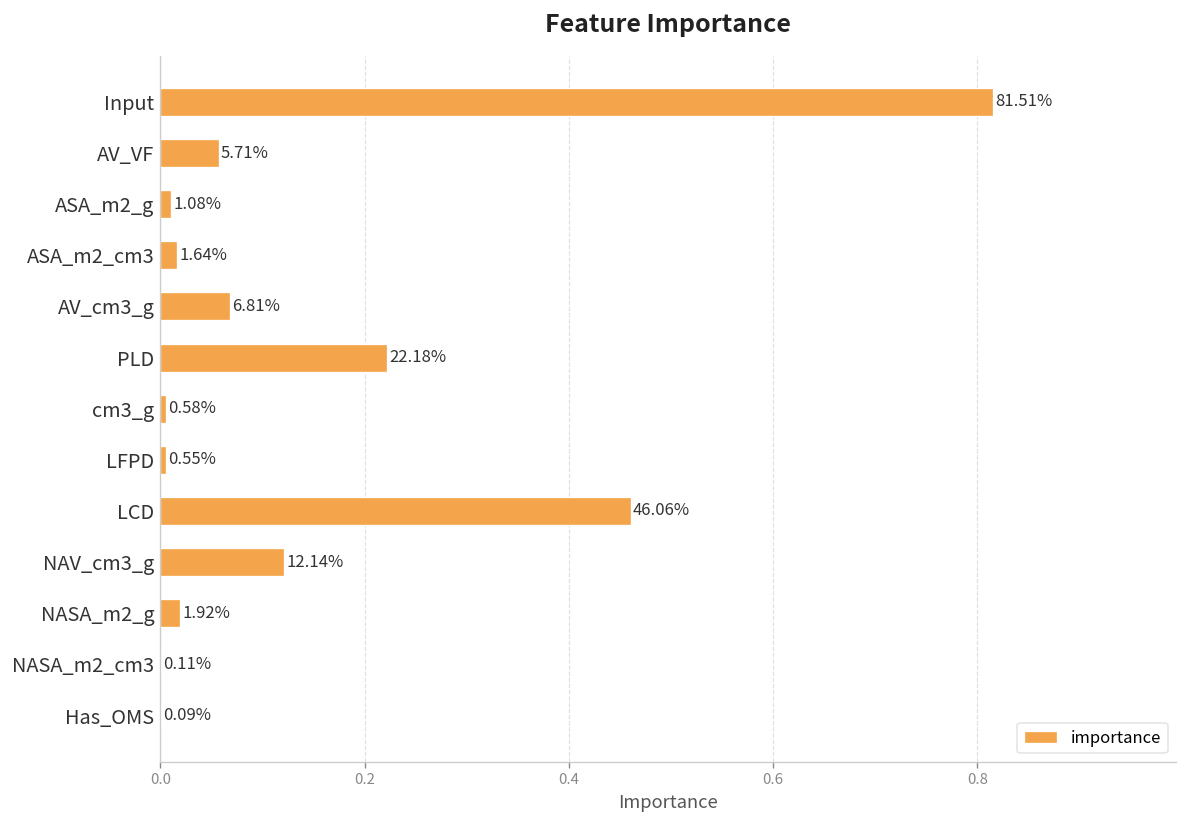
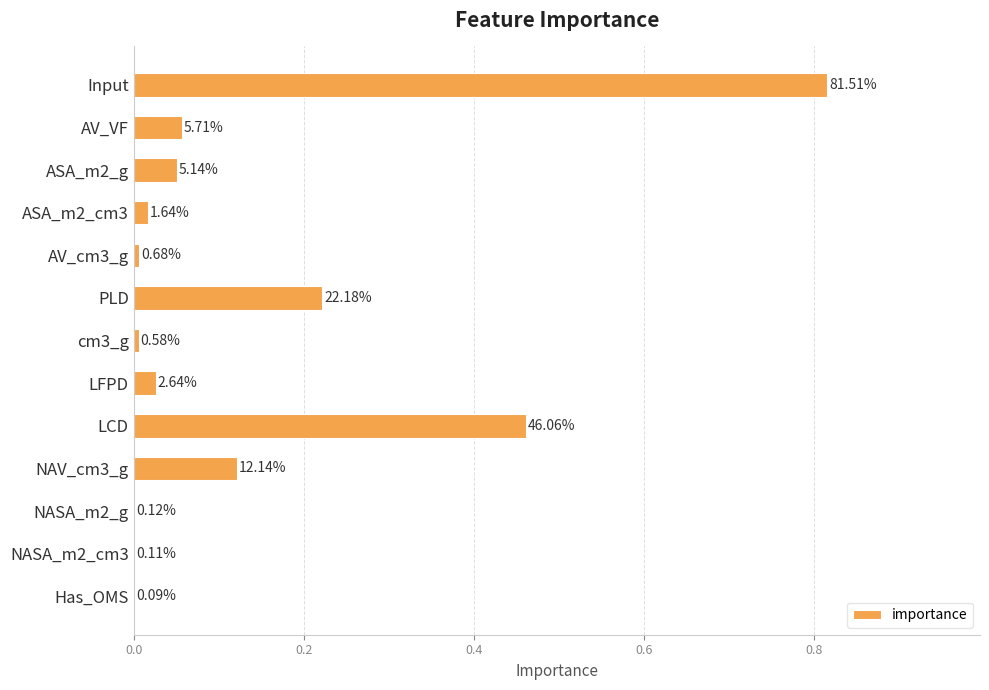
  {
    "Input": "81.51%",
    "AV_VF": "5.71%",
-   "ASA_m2_g": "1.08%",
+   "ASA_m2_g": "5.14%",
    "ASA_m2_cm3": "1.64%",
-   "AV_cm3_g": "6.81%",
+   "AV_cm3_g": "0.68%",
    "PLD": "22.18%",
    "cm3_g": "0.58%",
-   "LFPD": "0.55%",
+   "LFPD": "2.64%",
    "LCD": "46.06%",
    "NAV_cm3_g": "12.14%",
-   "NASA_m2_g": "1.92%",
+   "NASA_m2_g": "0.12%",
    "NASA_m2_cm3": "0.11%",
    "Has_OMS": "0.09%"
  }
